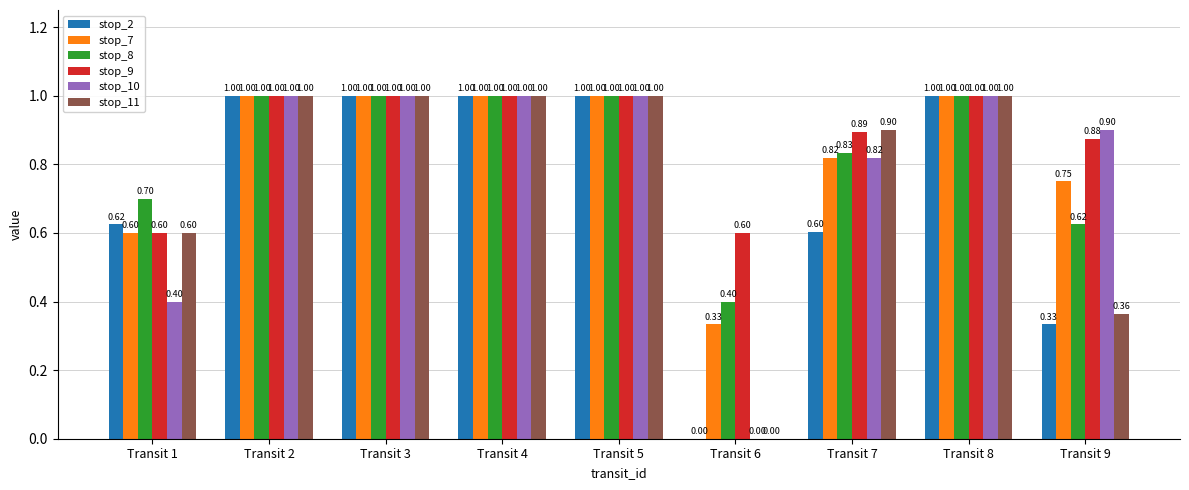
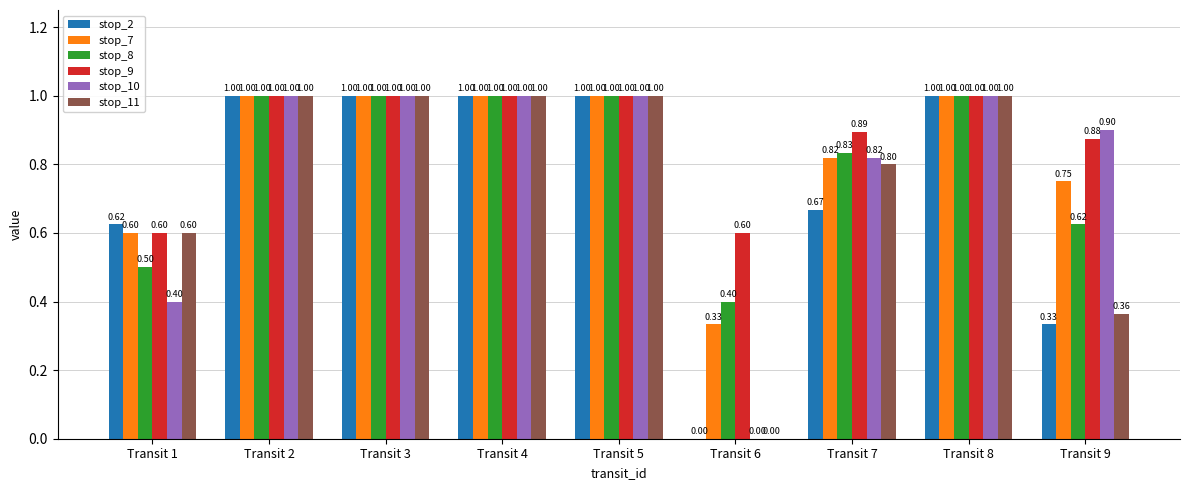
  {
    "stop_2": {
      "Transit 1": 0.62,
      "Transit 6": 0.00,
-     "Transit 7": 0.60,
+     "Transit 7": 0.67,
      "Transit 9": 0.33
    },
    "stop_7": {
      "Transit 1": 0.60,
      "Transit 6": 0.33,
      "Transit 7": 0.82,
      "Transit 9": 0.75
    },
    "stop_8": {
-     "Transit 1": 0.70,
+     "Transit 1": 0.50,
      "Transit 6": 0.40,
      "Transit 7": 0.83,
      "Transit 9": 0.62
    },
    "stop_9": {
      "Transit 1": 0.60,
      "Transit 6": 0.60,
      "Transit 7": 0.89,
      "Transit 9": 0.88
    },
    "stop_10": {
      "Transit 1": 0.40,
      "Transit 7": 0.82,
      "Transit 9": 0.90
    },
    "stop_11": {
      "Transit 1": 0.60,
-     "Transit 7": 0.90,
+     "Transit 7": 0.80,
      "Transit 9": 0.36
    }
  }
